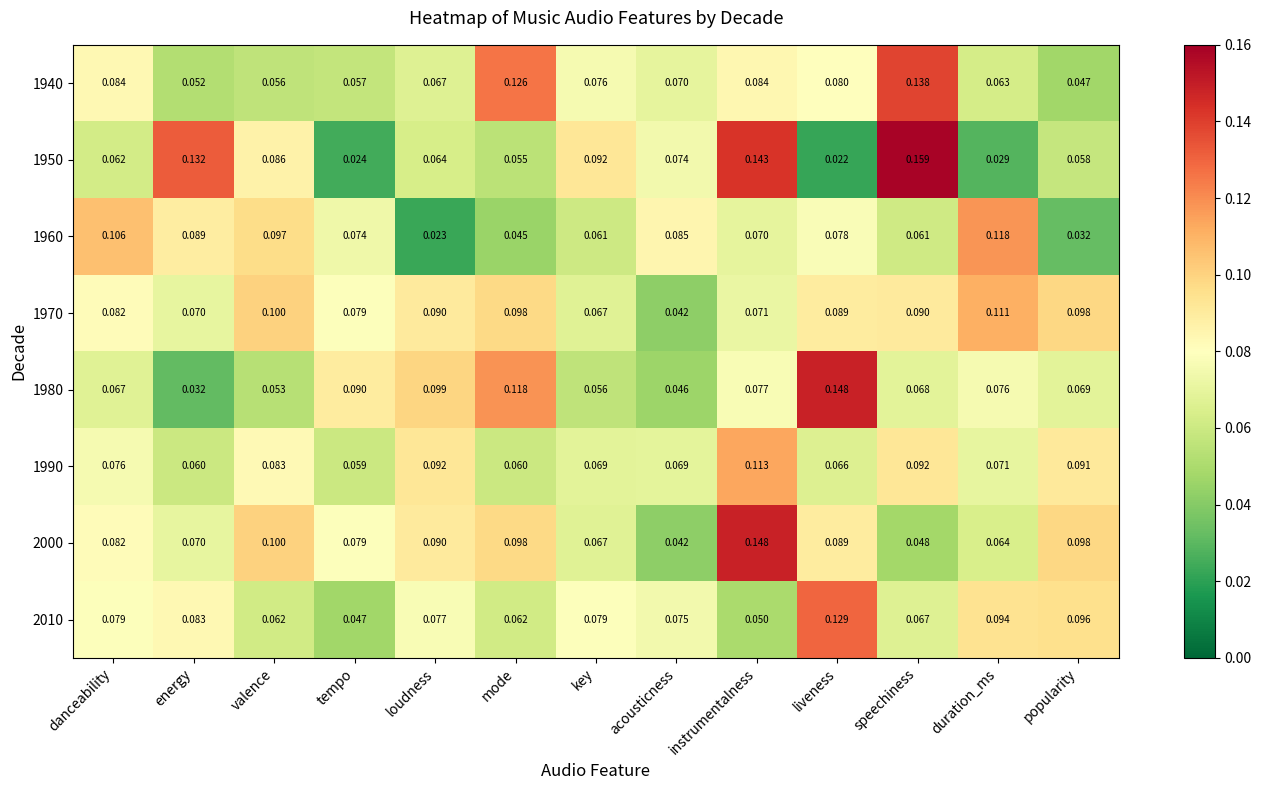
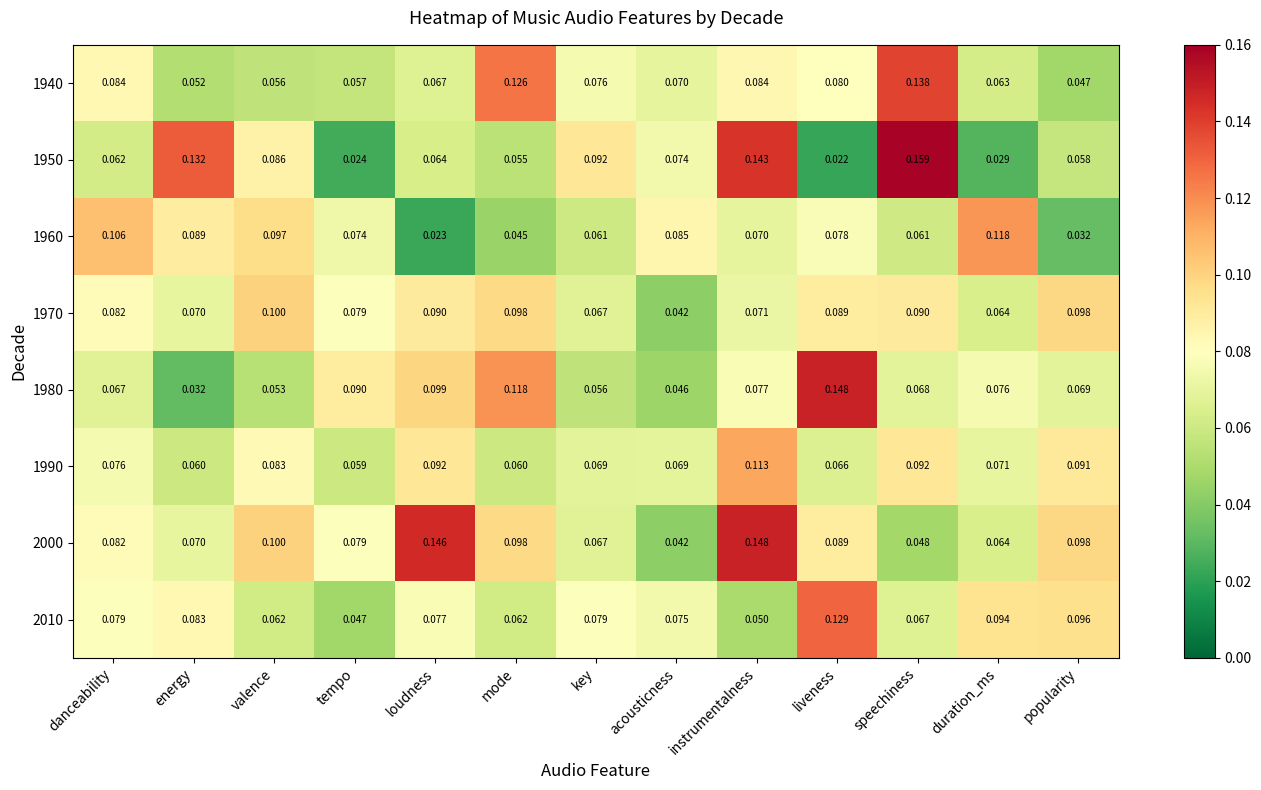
  {
    "1940": {
      "danceability": 0.084,
      "energy": 0.052,
      "valence": 0.056,
      "tempo": 0.057,
      "loudness": 0.067,
      "mode": 0.126,
      "key": 0.076,
      "acousticness": 0.070,
      "instrumentalness": 0.084,
      "liveness": 0.080,
      "speechiness": 0.138,
      "duration_ms": 0.063,
      "popularity": 0.047
    },
    "1950": {
      "danceability": 0.062,
      "energy": 0.132,
      "valence": 0.086,
      "tempo": 0.024,
      "loudness": 0.064,
      "mode": 0.055,
      "key": 0.092,
      "acousticness": 0.074,
      "instrumentalness": 0.143,
      "liveness": 0.022,
      "speechiness": 0.159,
      "duration_ms": 0.029,
      "popularity": 0.058
    },
    "1960": {
      "danceability": 0.106,
      "energy": 0.089,
      "valence": 0.097,
      "tempo": 0.074,
      "loudness": 0.023,
      "mode": 0.045,
      "key": 0.061,
      "acousticness": 0.085,
      "instrumentalness": 0.070,
      "liveness": 0.078,
      "speechiness": 0.061,
      "duration_ms": 0.118,
      "popularity": 0.032
    },
    "1970": {
      "danceability": 0.082,
      "energy": 0.070,
      "valence": 0.100,
      "tempo": 0.079,
      "loudness": 0.090,
      "mode": 0.098,
      "key": 0.067,
      "acousticness": 0.042,
      "instrumentalness": 0.071,
      "liveness": 0.089,
      "speechiness": 0.090,
-     "duration_ms": 0.111,
+     "duration_ms": 0.064,
      "popularity": 0.098
    },
    "1980": {
      "danceability": 0.067,
      "energy": 0.032,
      "valence": 0.053,
      "tempo": 0.090,
      "loudness": 0.099,
      "mode": 0.118,
      "key": 0.056,
      "acousticness": 0.046,
      "instrumentalness": 0.077,
      "liveness": 0.148,
      "speechiness": 0.068,
      "duration_ms": 0.076,
      "popularity": 0.069
    },
    "1990": {
      "danceability": 0.076,
      "energy": 0.060,
      "valence": 0.083,
      "tempo": 0.059,
      "loudness": 0.092,
      "mode": 0.060,
      "key": 0.069,
      "acousticness": 0.069,
      "instrumentalness": 0.113,
      "liveness": 0.066,
      "speechiness": 0.092,
      "duration_ms": 0.071,
      "popularity": 0.091
    },
    "2000": {
      "danceability": 0.082,
      "energy": 0.070,
      "valence": 0.100,
      "tempo": 0.079,
-     "loudness": 0.090,
+     "loudness": 0.146,
      "mode": 0.098,
      "key": 0.067,
      "acousticness": 0.042,
      "instrumentalness": 0.148,
      "liveness": 0.089,
      "speechiness": 0.048,
      "duration_ms": 0.064,
      "popularity": 0.098
    },
    "2010": {
      "danceability": 0.079,
      "energy": 0.083,
      "valence": 0.062,
      "tempo": 0.047,
      "loudness": 0.077,
      "mode": 0.062,
      "key": 0.079,
      "acousticness": 0.075,
      "instrumentalness": 0.050,
      "liveness": 0.129,
      "speechiness": 0.067,
      "duration_ms": 0.094,
      "popularity": 0.096
    }
  }
